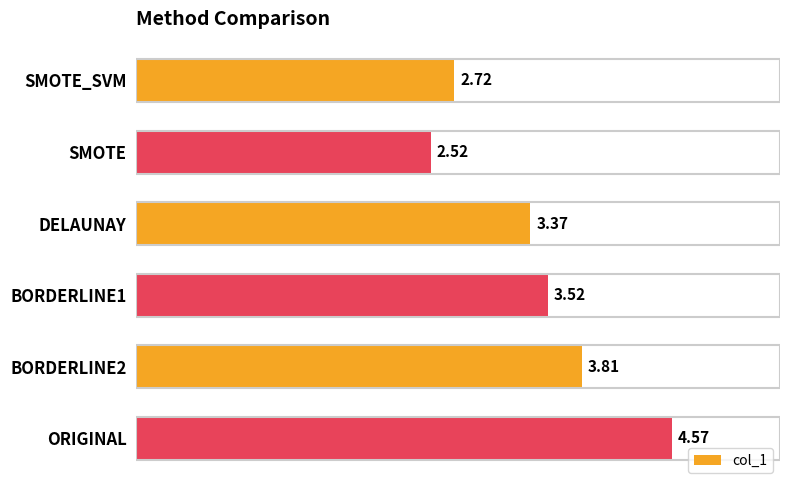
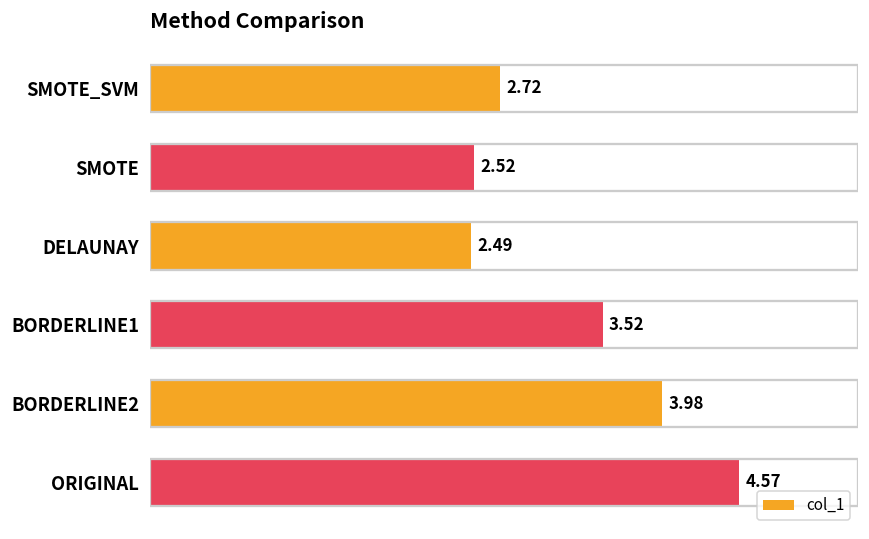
  {
    "SMOTE_SVM": 2.72,
    "SMOTE": 2.52,
-   "DELAUNAY": 3.37,
+   "DELAUNAY": 2.49,
    "BORDERLINE1": 3.52,
-   "BORDERLINE2": 3.81,
+   "BORDERLINE2": 3.98,
    "ORIGINAL": 4.57
  }
